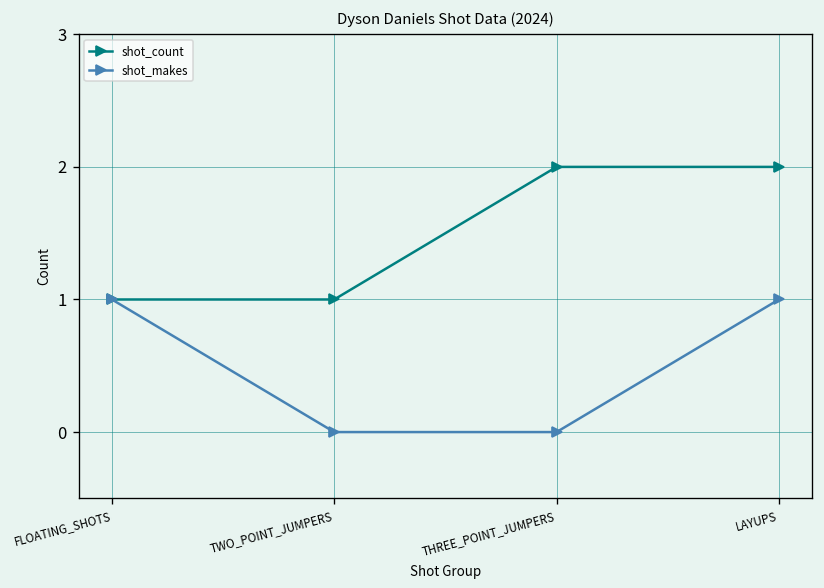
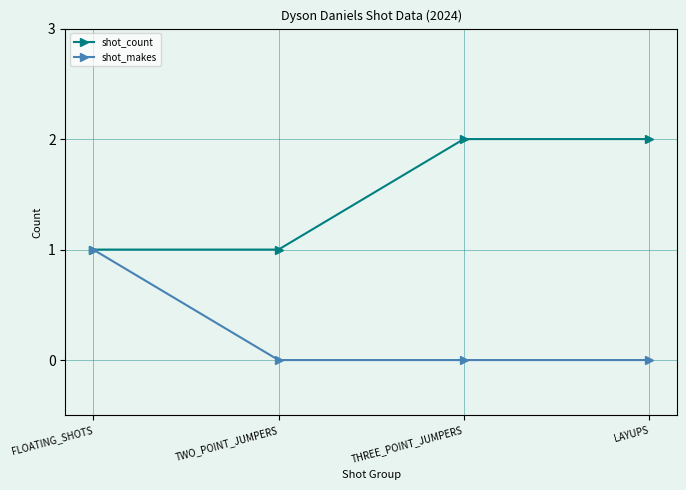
  {
    "shot_count": {
      "TWO_POINT_JUMPERS": 1,
      "THREE_POINT_JUMPERS": 2,
      "LAYUPS": 2
    },
    "shot_makes": {
      "TWO_POINT_JUMPERS": 0,
      "THREE_POINT_JUMPERS": 0,
-     "LAYUPS": 1
+     "LAYUPS": 0
    }
  }
